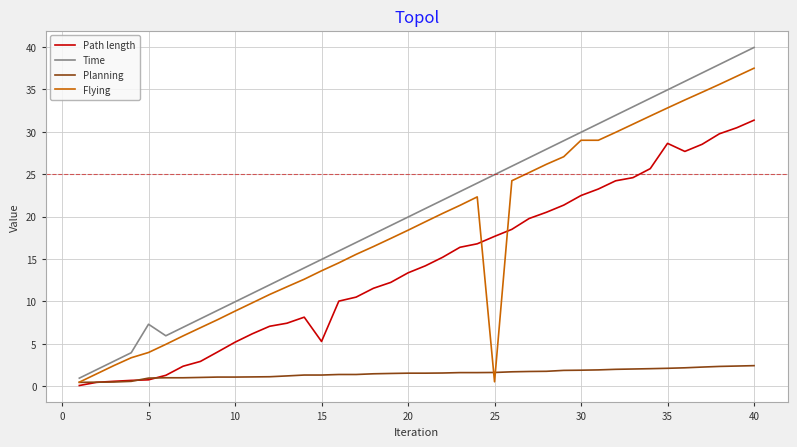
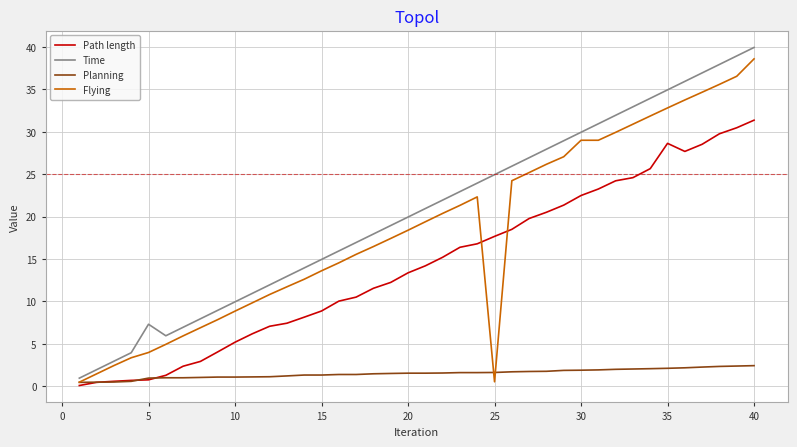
  {
    "Path length": {
      "10": 5,
-     "15": 5,
+     "15": 9,
      "20": 13,
      "25": 18,
      "30": 22,
      "35": 29,
      "40": 31
    },
    "Time": {
      "5": 7,
      "10": 10,
      "15": 15,
      "20": 20,
      "25": 25,
      "30": 30,
      "35": 35,
      "40": 40
    },
    "Planning": {
      "10": 1,
      "15": 1,
      "20": 2,
      "25": 2,
      "30": 2,
      "35": 2,
      "40": 2
    },
    "Flying": {
      "5": 4,
      "10": 9,
      "15": 14,
      "20": 18,
      "25": 1,
      "30": 29,
      "35": 33,
-     "40": 38
+     "40": 39
    }
  }
